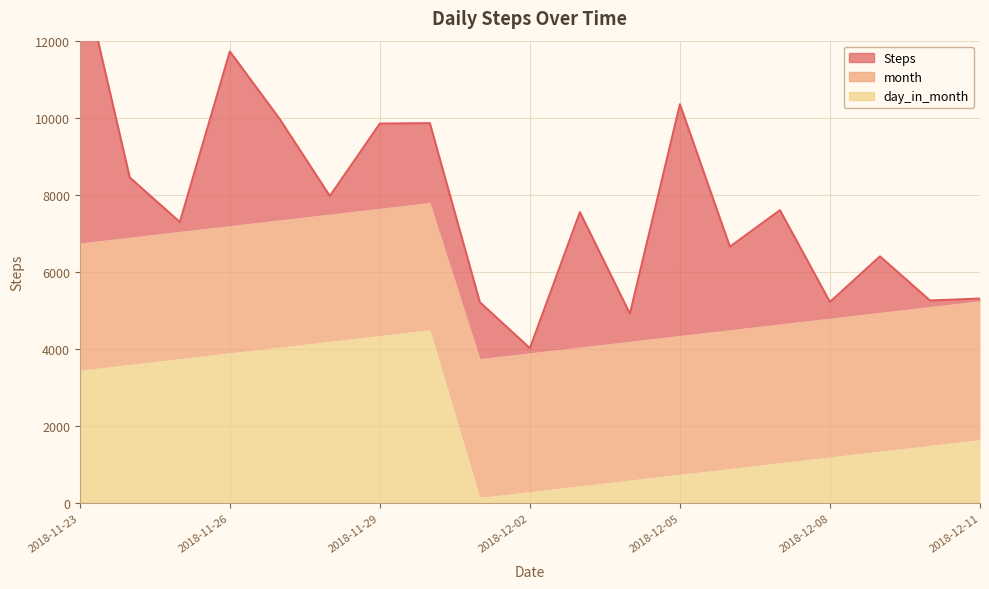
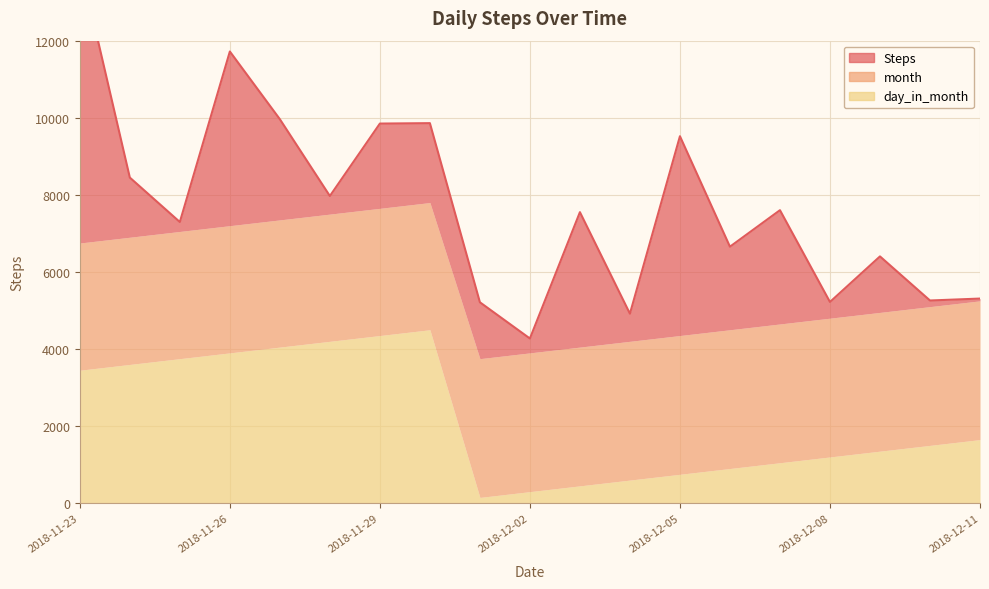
  {
    "Steps": {
      "2018-11-26": 4500,
      "2018-11-29": 2200,
-     "2018-12-02": 100,
-     "2018-12-05": 6000,
+     "2018-12-02": 400,
+     "2018-12-05": 5200,
      "2018-12-08": 400
    }
  }
